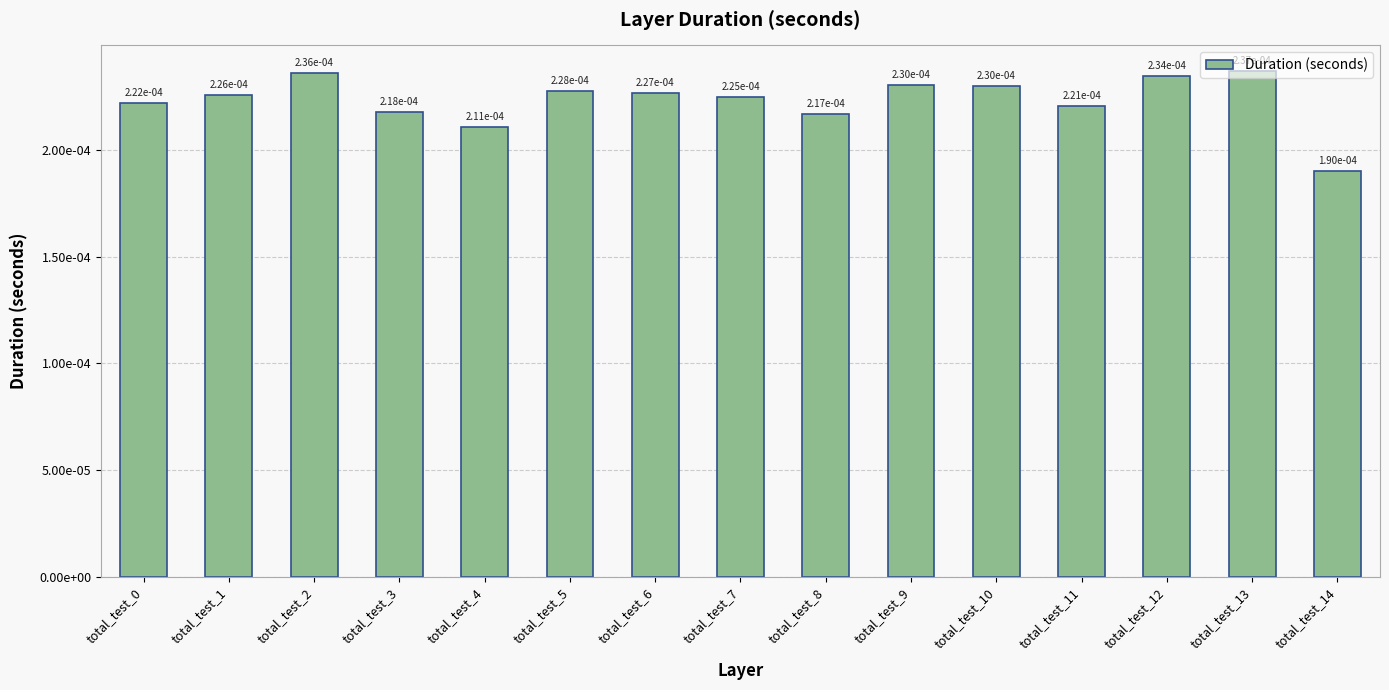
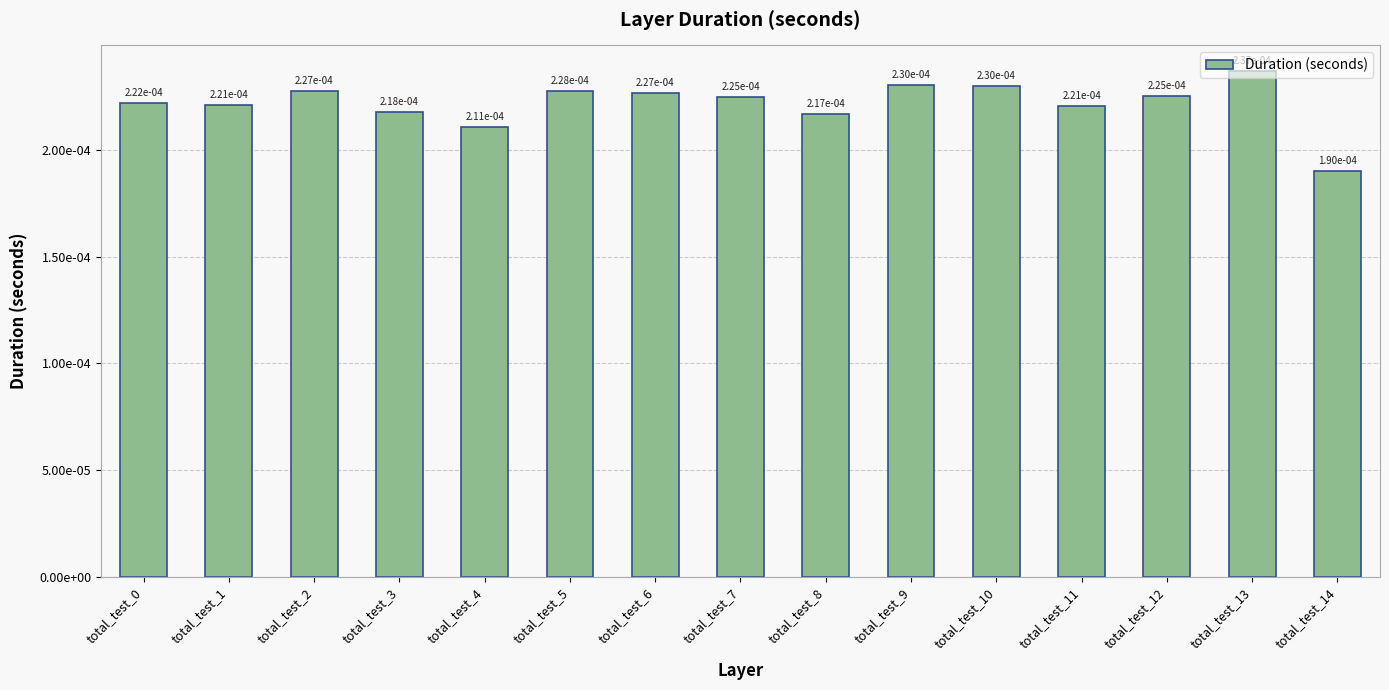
  {
    "total_test_0": "2.22e-04",
-   "total_test_1": "2.26e-04",
-   "total_test_2": "2.36e-04",
+   "total_test_1": "2.21e-04",
+   "total_test_2": "2.27e-04",
    "total_test_3": "2.18e-04",
    "total_test_4": "2.11e-04",
    "total_test_5": "2.28e-04",
    "total_test_6": "2.27e-04",
    "total_test_7": "2.25e-04",
    "total_test_8": "2.17e-04",
    "total_test_9": "2.30e-04",
    "total_test_10": "2.30e-04",
    "total_test_11": "2.21e-04",
-   "total_test_12": "2.34e-04",
+   "total_test_12": "2.25e-04",
    "total_test_14": "1.90e-04"
  }
